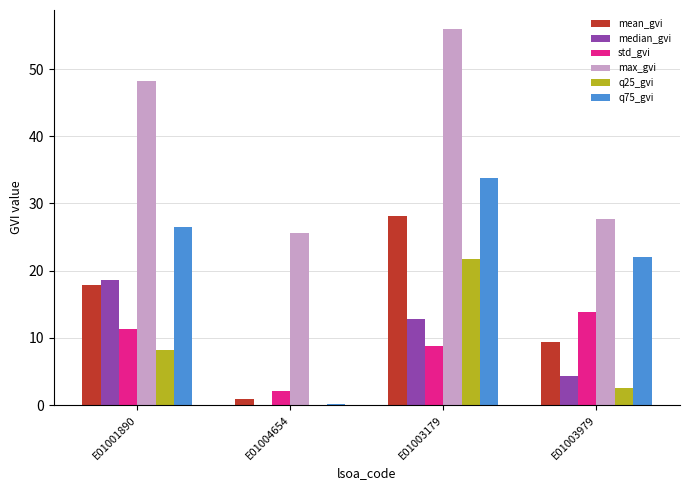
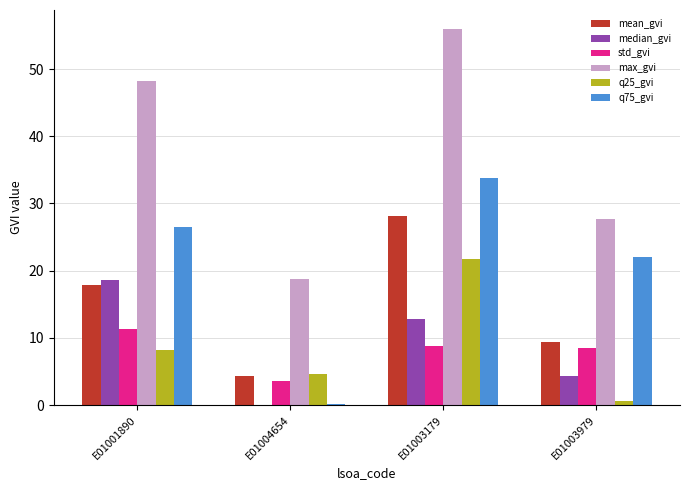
  {
    "mean_gvi": {
      "E01001890": 18,
-     "E01004654": 1,
+     "E01004654": 4,
      "E01003179": 28,
      "E01003979": 9
    },
    "median_gvi": {
      "E01001890": 19,
      "E01004654": 0,
      "E01003179": 13,
      "E01003979": 4
    },
    "std_gvi": {
      "E01001890": 11,
-     "E01004654": 2,
+     "E01004654": 4,
      "E01003179": 9,
-     "E01003979": 14
+     "E01003979": 9
    },
    "max_gvi": {
      "E01001890": 48,
-     "E01004654": 26,
+     "E01004654": 19,
      "E01003179": 56,
      "E01003979": 28
    },
    "q25_gvi": {
      "E01001890": 8,
-     "E01004654": 0,
+     "E01004654": 5,
      "E01003179": 22,
-     "E01003979": 3
+     "E01003979": 1
    },
    "q75_gvi": {
      "E01001890": 26,
      "E01003179": 34,
      "E01003979": 22
    }
  }
